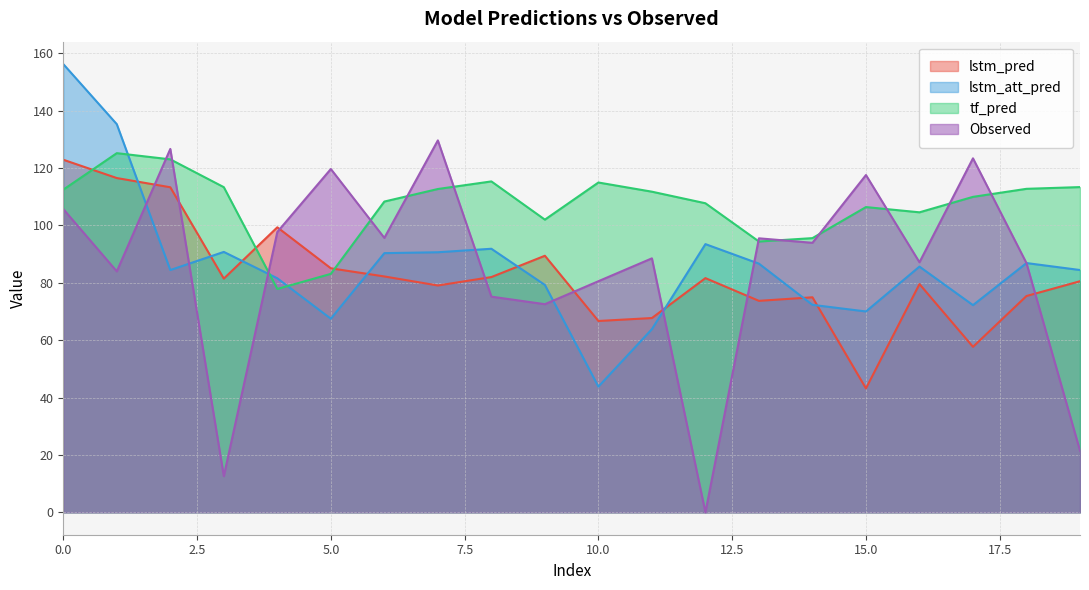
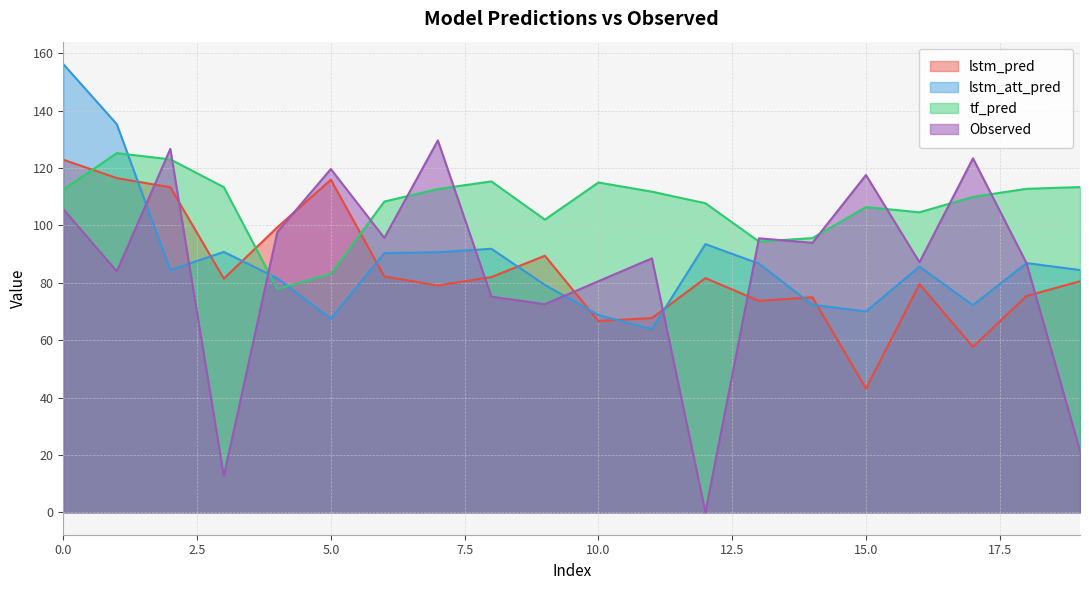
  {
    "lstm_pred": {
      "0.0": 123,
-     "5.0": 85,
+     "5.0": 116,
      "10.0": 67,
      "15.0": 43
    },
    "lstm_att_pred": {
      "0.0": 156,
      "5.0": 67,
-     "10.0": 44,
+     "10.0": 69,
      "15.0": 70
    },
    "tf_pred": {
      "0.0": 112,
      "5.0": 83,
      "10.0": 115,
      "15.0": 106
    },
    "Observed": {
      "0.0": 106,
      "5.0": 120,
      "10.0": 81,
      "15.0": 118
    }
  }
